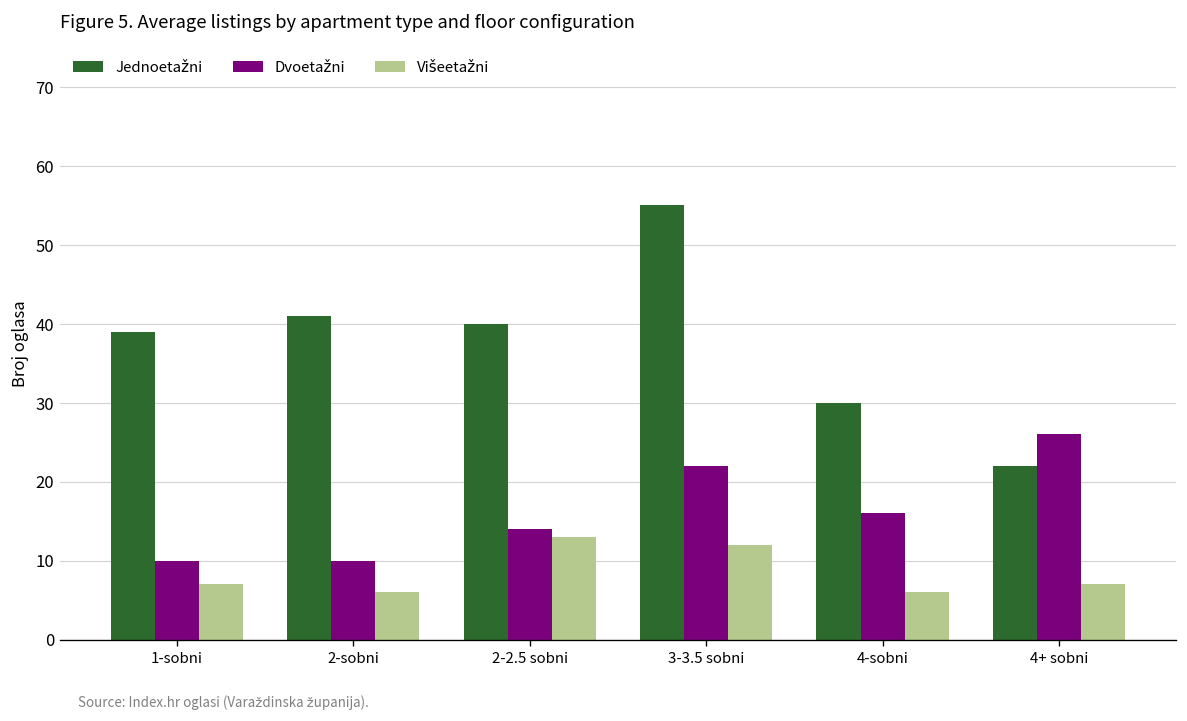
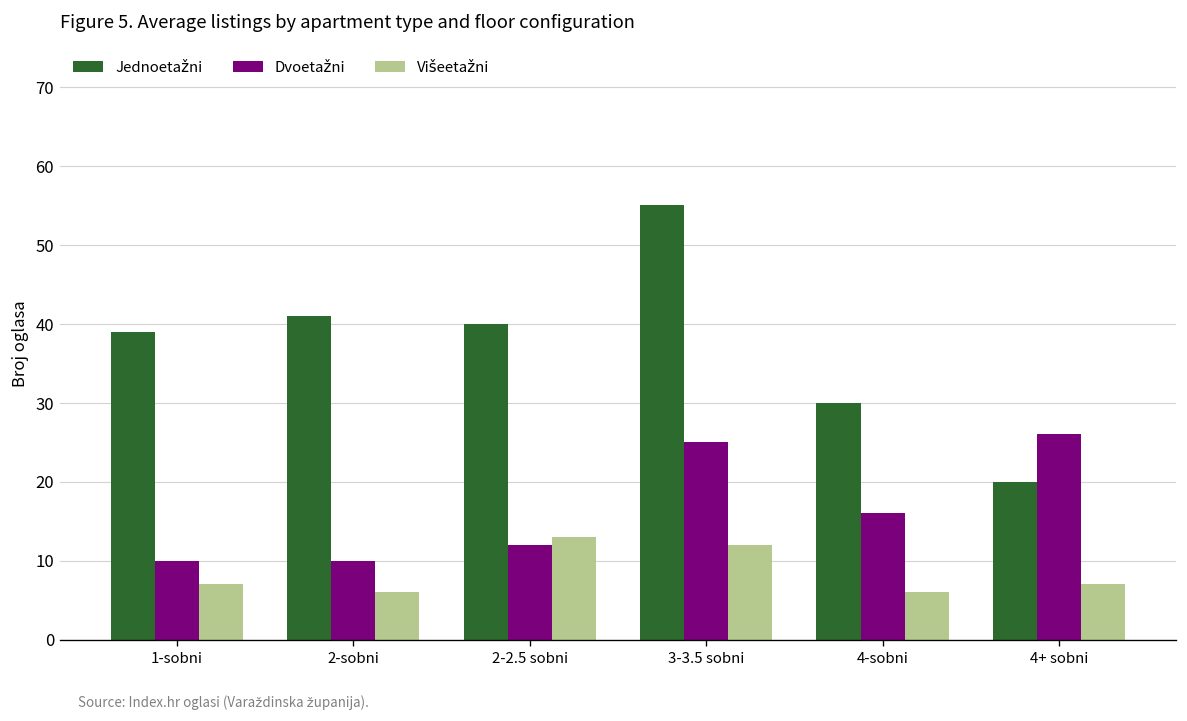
  {
    "Jednoetažni": {
      "1-sobni": 39,
      "2-sobni": 41,
      "2-2.5 sobni": 40,
      "3-3.5 sobni": 55,
      "4-sobni": 30,
-     "4+ sobni": 22
+     "4+ sobni": 20
    },
    "Dvoetažni": {
      "1-sobni": 10,
      "2-sobni": 10,
-     "2-2.5 sobni": 14,
-     "3-3.5 sobni": 22,
+     "2-2.5 sobni": 12,
+     "3-3.5 sobni": 25,
      "4-sobni": 16,
      "4+ sobni": 26
    },
    "Višeetažni": {
      "1-sobni": 7,
      "2-sobni": 6,
      "2-2.5 sobni": 13,
      "3-3.5 sobni": 12,
      "4-sobni": 6,
      "4+ sobni": 7
    }
  }
